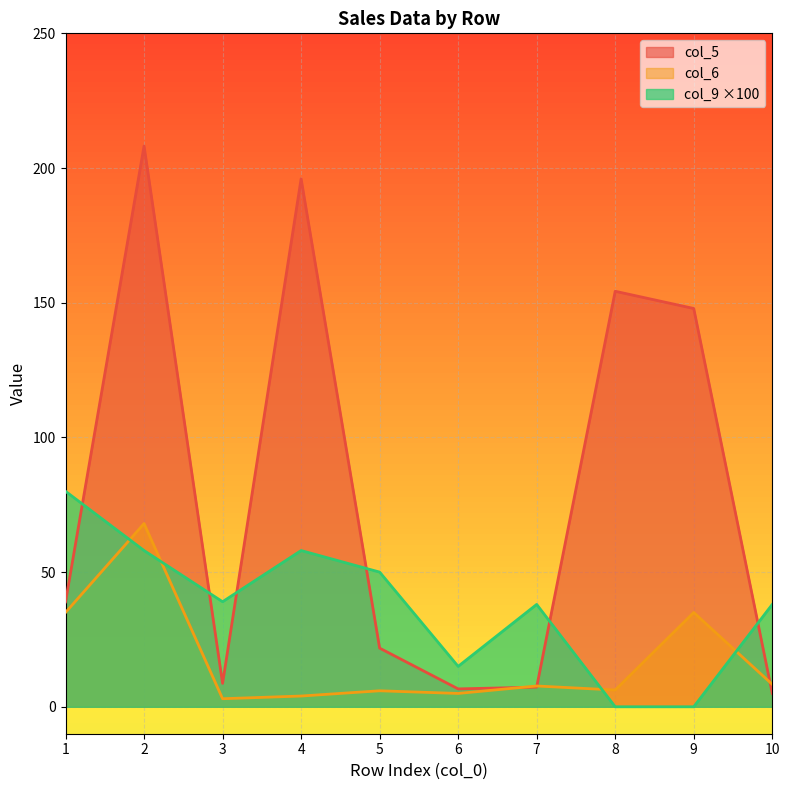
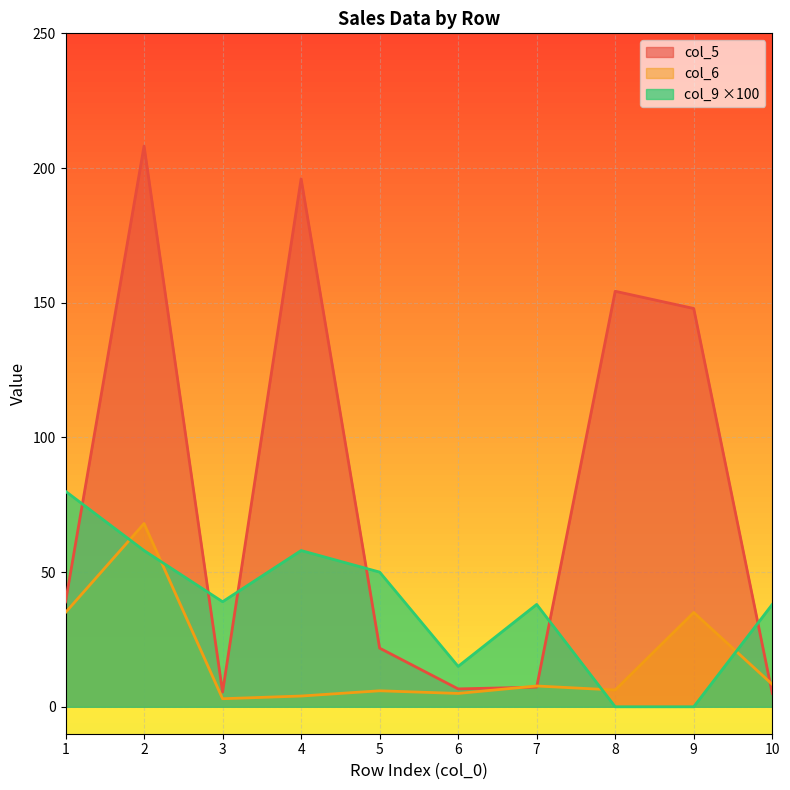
  {
    "col_5": {
      "1": 39,
      "2": 208,
-     "3": 9,
+     "3": 5,
      "4": 196,
      "5": 22,
      "6": 7,
      "8": 154,
      "9": 148,
      "10": 5
    },
    "col_6": {
      "1": 35,
      "2": 68,
      "3": 3,
      "4": 4,
      "5": 6,
      "6": 5,
      "8": 6,
      "9": 35,
      "10": 8
    },
    "col_9 ×100": {
      "1": 80,
      "2": 58,
      "3": 39,
      "4": 58,
      "5": 50,
      "6": 15,
      "7": 38,
      "8": 0,
      "9": 0,
      "10": 38
    }
  }
